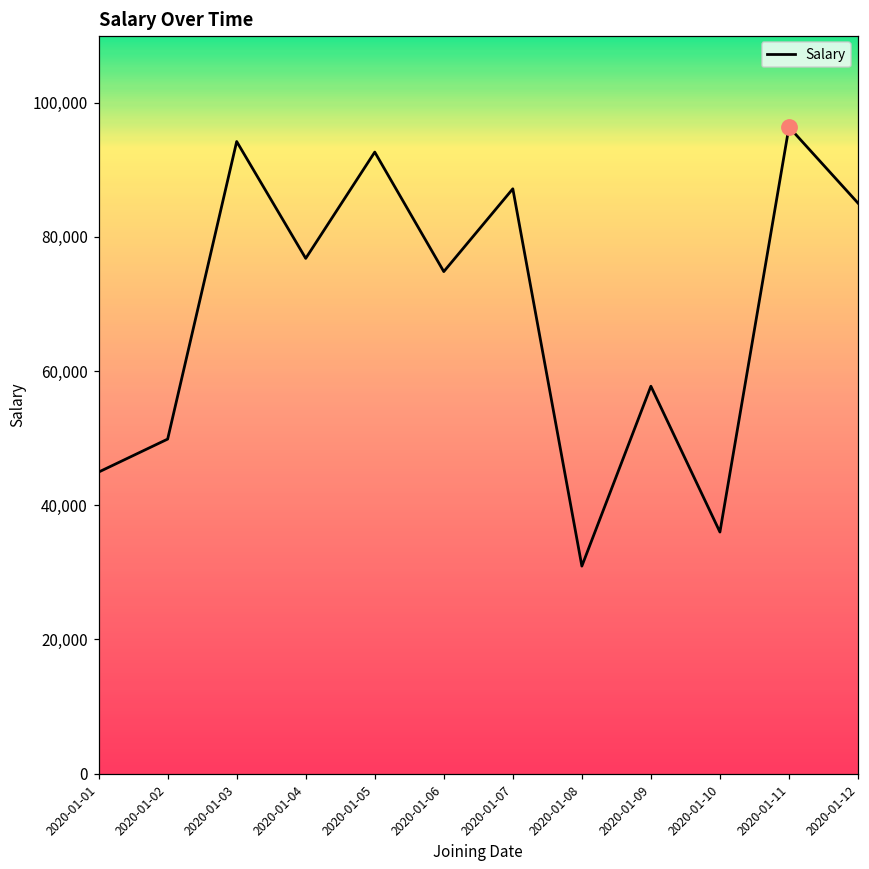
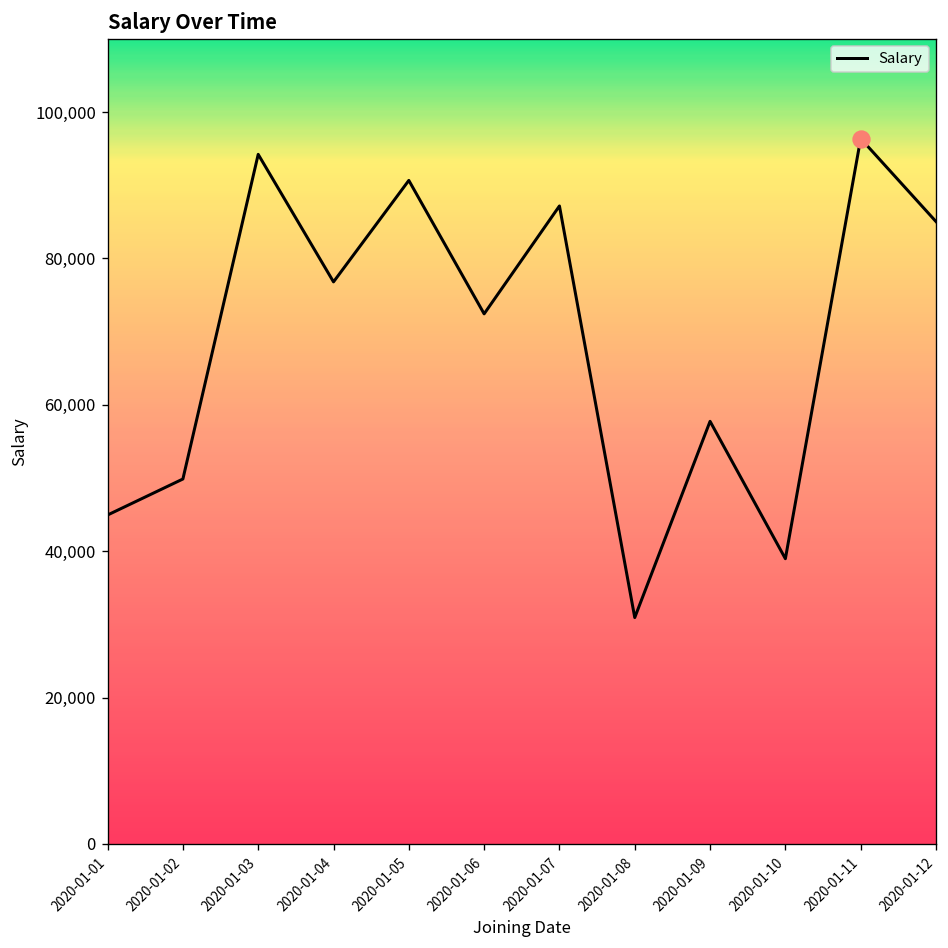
  {
    "Salary": {
      "2020-01-01": "45,000",
      "2020-01-02": "50,000",
      "2020-01-03": "94,000",
      "2020-01-04": "77,000",
-     "2020-01-05": "93,000",
-     "2020-01-06": "75,000",
+     "2020-01-05": "91,000",
+     "2020-01-06": "72,000",
      "2020-01-07": "87,000",
      "2020-01-08": "31,000",
      "2020-01-09": "58,000",
-     "2020-01-10": "36,000",
+     "2020-01-10": "39,000",
      "2020-01-12": "85,000"
    }
  }
